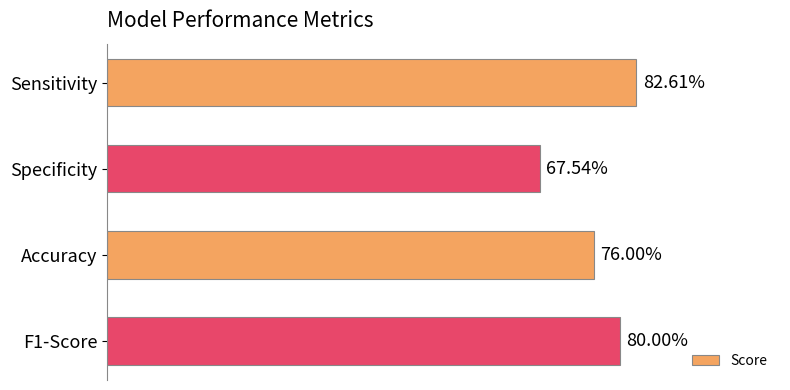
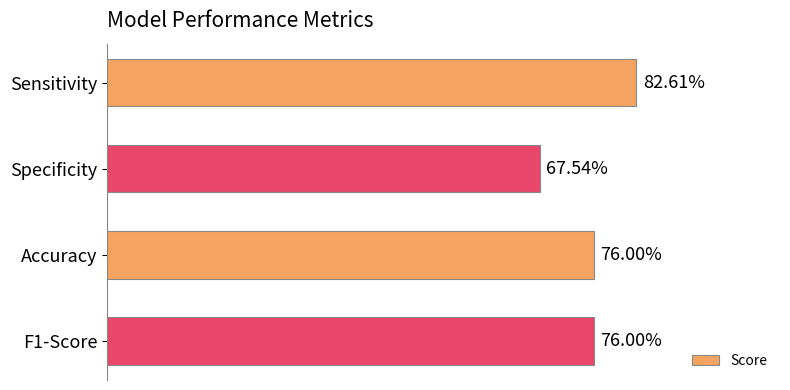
  {
    "Sensitivity": "82.61%",
    "Specificity": "67.54%",
    "Accuracy": "76.00%",
-   "F1-Score": "80.00%"
+   "F1-Score": "76.00%"
  }
